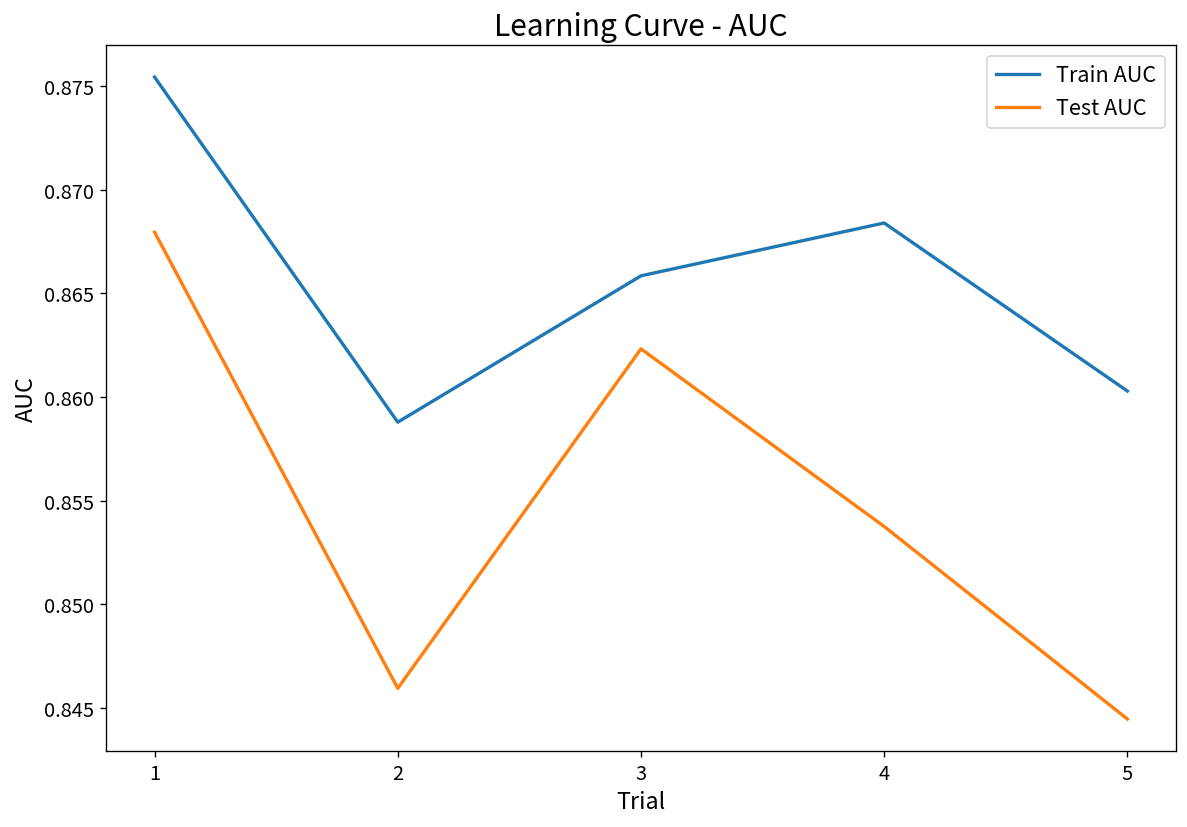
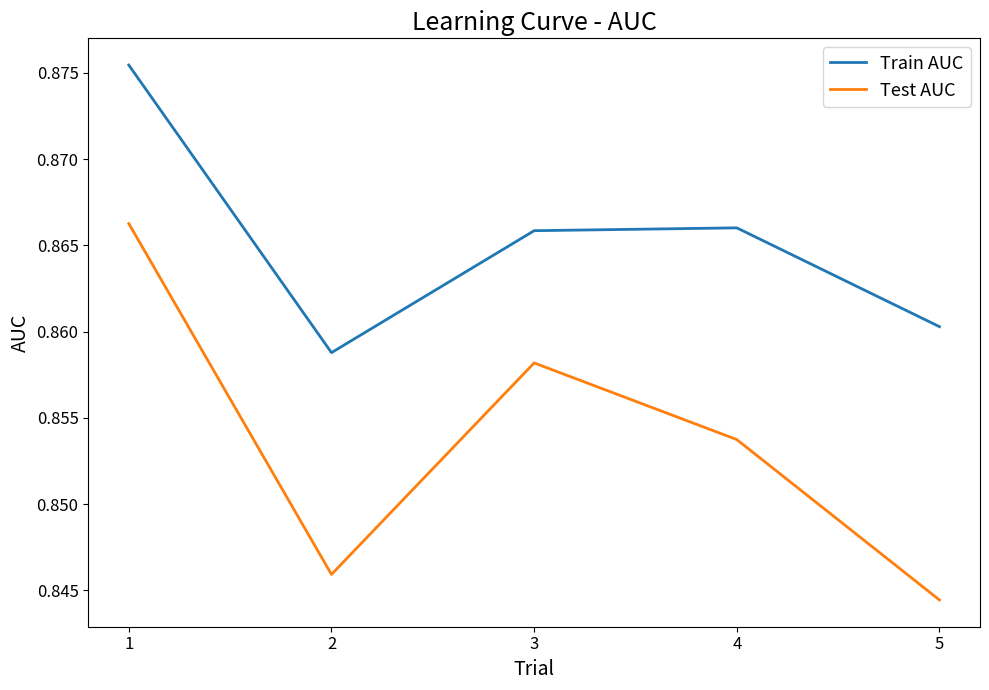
  {
    "Train AUC": {
      "1": 0.8754,
      "2": 0.8588,
      "3": 0.8658,
-     "4": 0.8684,
+     "4": 0.8660,
      "5": 0.8603
    },
    "Test AUC": {
-     "1": 0.8680,
+     "1": 0.8663,
      "2": 0.8459,
-     "3": 0.8623,
+     "3": 0.8582,
      "4": 0.8537,
      "5": 0.8445
    }
  }
